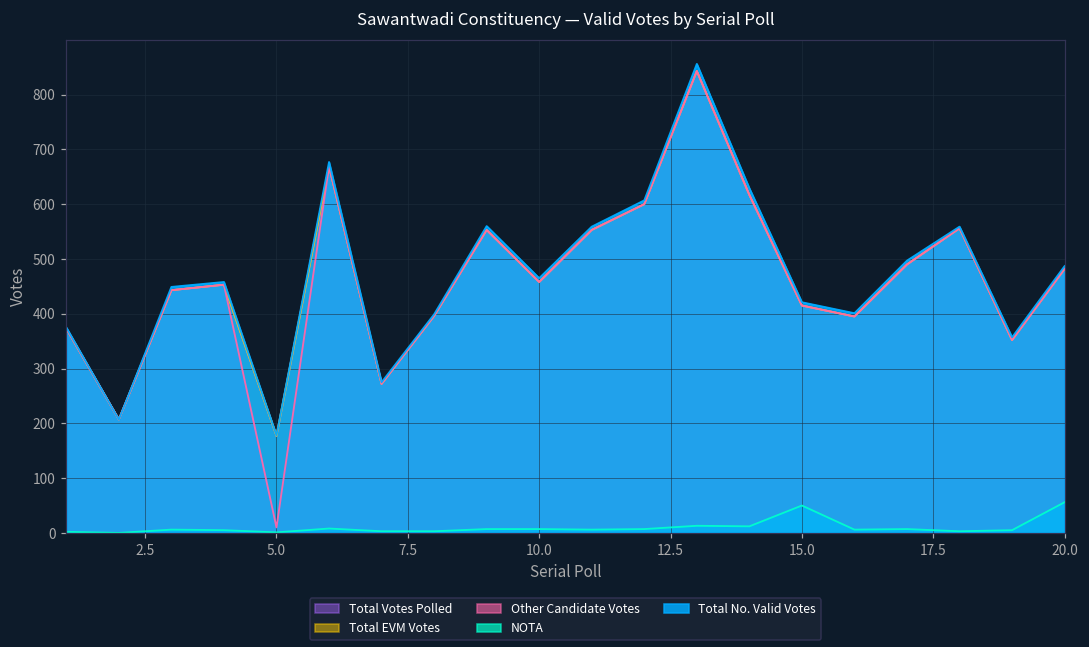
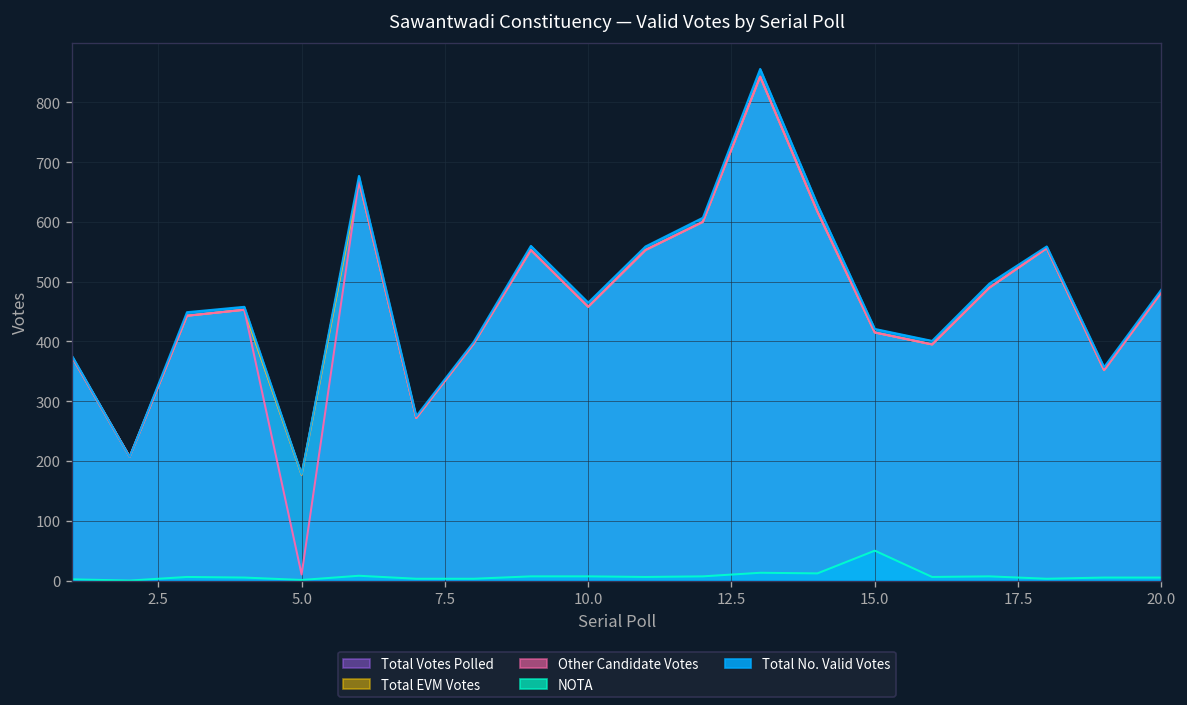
  {
    "Other Candidate Votes": {
      "5.0": 10
    },
    "NOTA": {
      "5.0": 0,
      "10.0": 10,
      "15.0": 50,
-     "20.0": 60
+     "20.0": 10
    },
    "Total No. Valid Votes": {
      "10.0": 470,
      "15.0": 420
    }
  }
